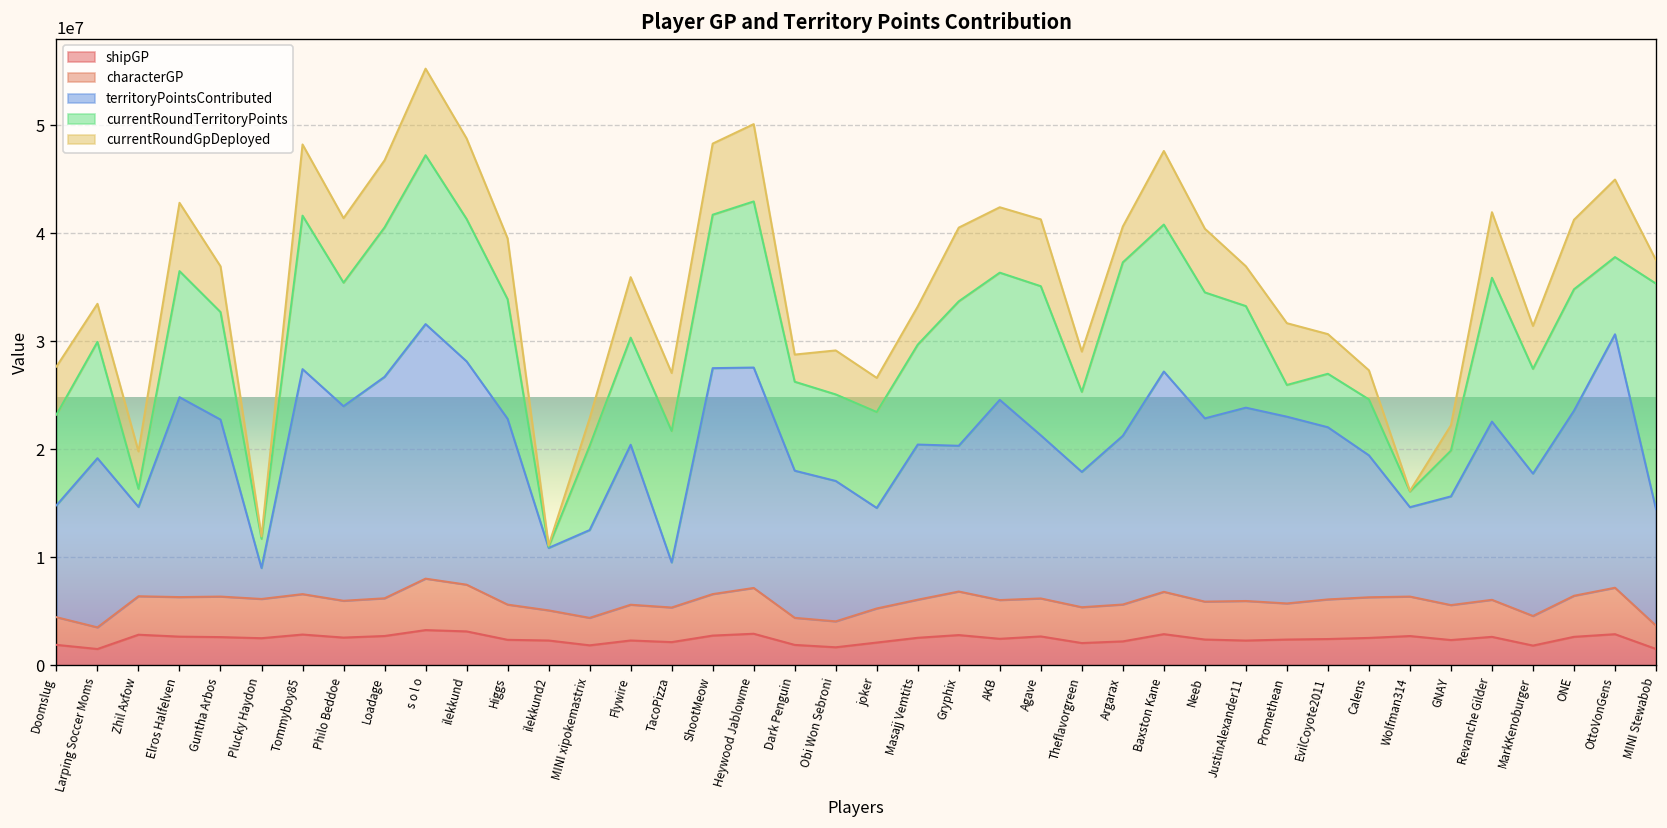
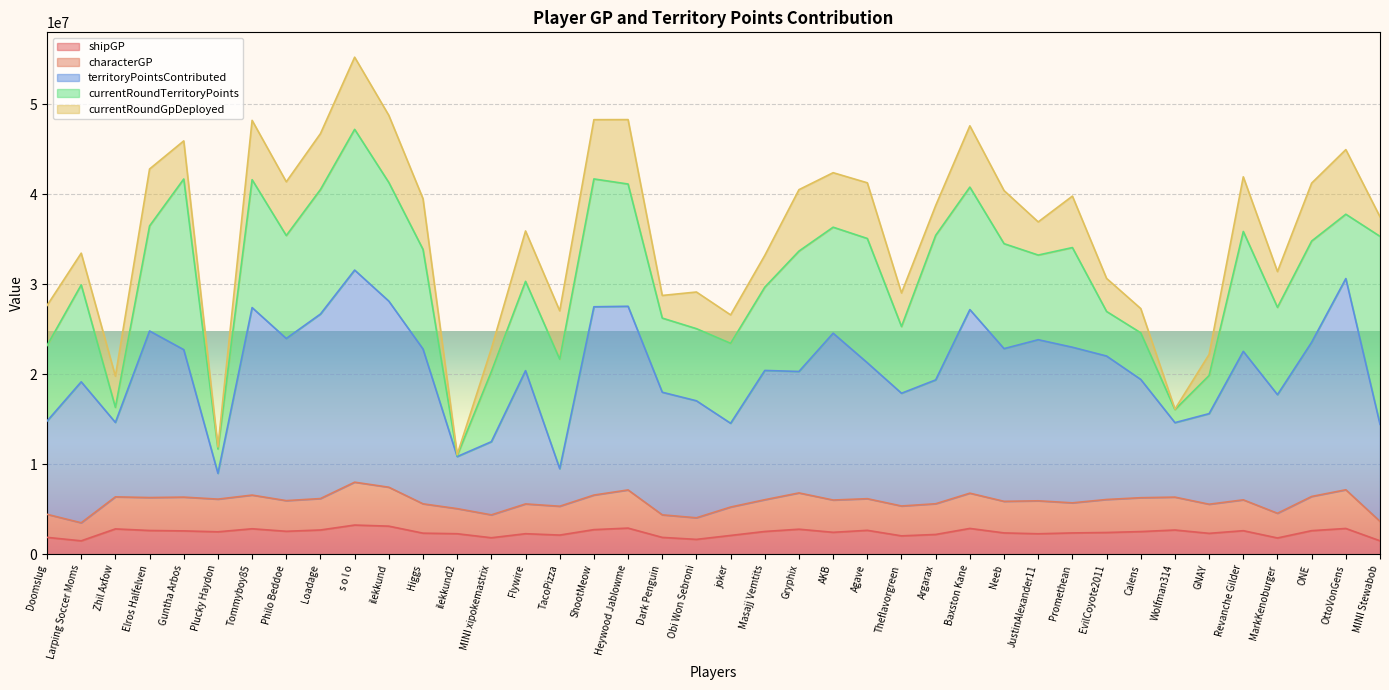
  {
    "territoryPointsContributed": {
      "Doomslug": 10000000,
      "Larping Soccer Moms": 16000000,
      "Zhil Axfow": 8000000,
      "Elros Halfelven": 19000000,
      "Guntha Arbos": 16000000,
      "Plucky Haydon": 3000000,
      "Tommyboy85": 21000000,
      "Philo Beddoe": 18000000,
      "Loadage": 21000000,
      "s o l o": 24000000,
      "ilekkund": 21000000,
      "Higgs": 17000000,
      "MINI xipokemastrix": 8000000,
      "Flywire": 15000000,
      "TacoPizza": 4000000,
      "ShootMeow": 21000000,
      "Heywood Jablowme": 20000000,
      "Dark Penguin": 14000000,
      "Obi Won Sebroni": 13000000,
      "joker": 9000000,
      "Masajj Vemtits": 14000000,
      "Gryphix": 13000000,
      "AKB": 19000000,
      "Agave": 15000000,
      "Theflavorgreen": 13000000,
-     "Argarax": 16000000,
+     "Argarax": 14000000,
      "Baxston Kane": 20000000,
      "Neeb": 17000000,
      "JustinAlexander11": 18000000,
      "Promethean": 17000000,
      "EvilCoyote2011": 16000000,
      "Calens": 13000000,
      "Wolfman314": 8000000,
      "GNAY": 10000000,
      "Revanche Gilder": 17000000,
      "MarkKenoburger": 13000000,
      "ONE": 17000000,
      "OttoVonGens": 23000000,
      "MINI Stewabob": 11000000
    },
    "currentRoundTerritoryPoints": {
      "Doomslug": 8000000,
      "Larping Soccer Moms": 11000000,
      "Zhil Axfow": 2000000,
      "Elros Halfelven": 12000000,
-     "Guntha Arbos": 10000000,
+     "Guntha Arbos": 19000000,
      "Tommyboy85": 14000000,
      "Philo Beddoe": 11000000,
      "Loadage": 14000000,
      "s o l o": 16000000,
      "ilekkund": 13000000,
      "Higgs": 11000000,
      "MINI xipokemastrix": 8000000,
      "Flywire": 10000000,
      "TacoPizza": 12000000,
      "ShootMeow": 14000000,
-     "Heywood Jablowme": 15000000,
+     "Heywood Jablowme": 14000000,
      "Dark Penguin": 8000000,
      "Obi Won Sebroni": 8000000,
      "joker": 9000000,
      "Masajj Vemtits": 9000000,
      "Gryphix": 13000000,
      "AKB": 12000000,
      "Agave": 14000000,
      "Theflavorgreen": 7000000,
      "Argarax": 16000000,
      "Baxston Kane": 14000000,
      "Neeb": 12000000,
      "JustinAlexander11": 9000000,
-     "Promethean": 3000000,
+     "Promethean": 11000000,
      "EvilCoyote2011": 5000000,
      "Calens": 5000000,
      "GNAY": 4000000,
      "Revanche Gilder": 13000000,
      "MarkKenoburger": 10000000,
      "ONE": 11000000,
      "OttoVonGens": 7000000,
      "MINI Stewabob": 21000000
    }
  }
